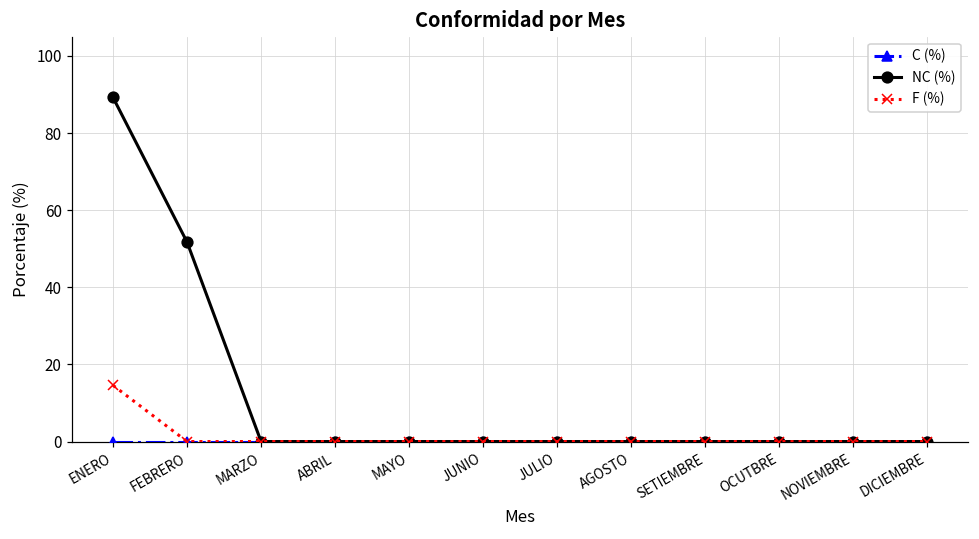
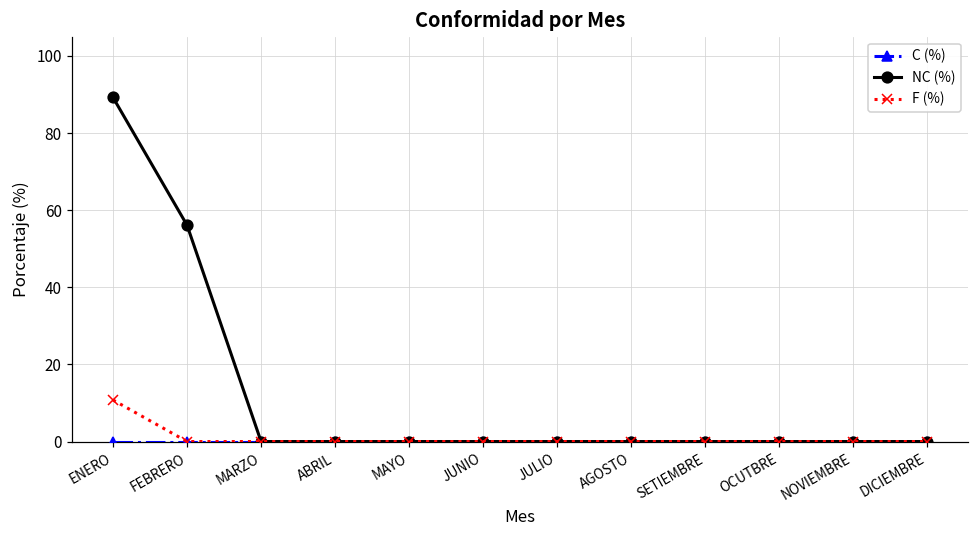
  {
    "C (%)": {
      "ENERO": 0
    },
    "NC (%)": {
      "ENERO": 89,
-     "FEBRERO": 52
+     "FEBRERO": 56
    },
    "F (%)": {
-     "ENERO": 15
+     "ENERO": 11
    }
  }
